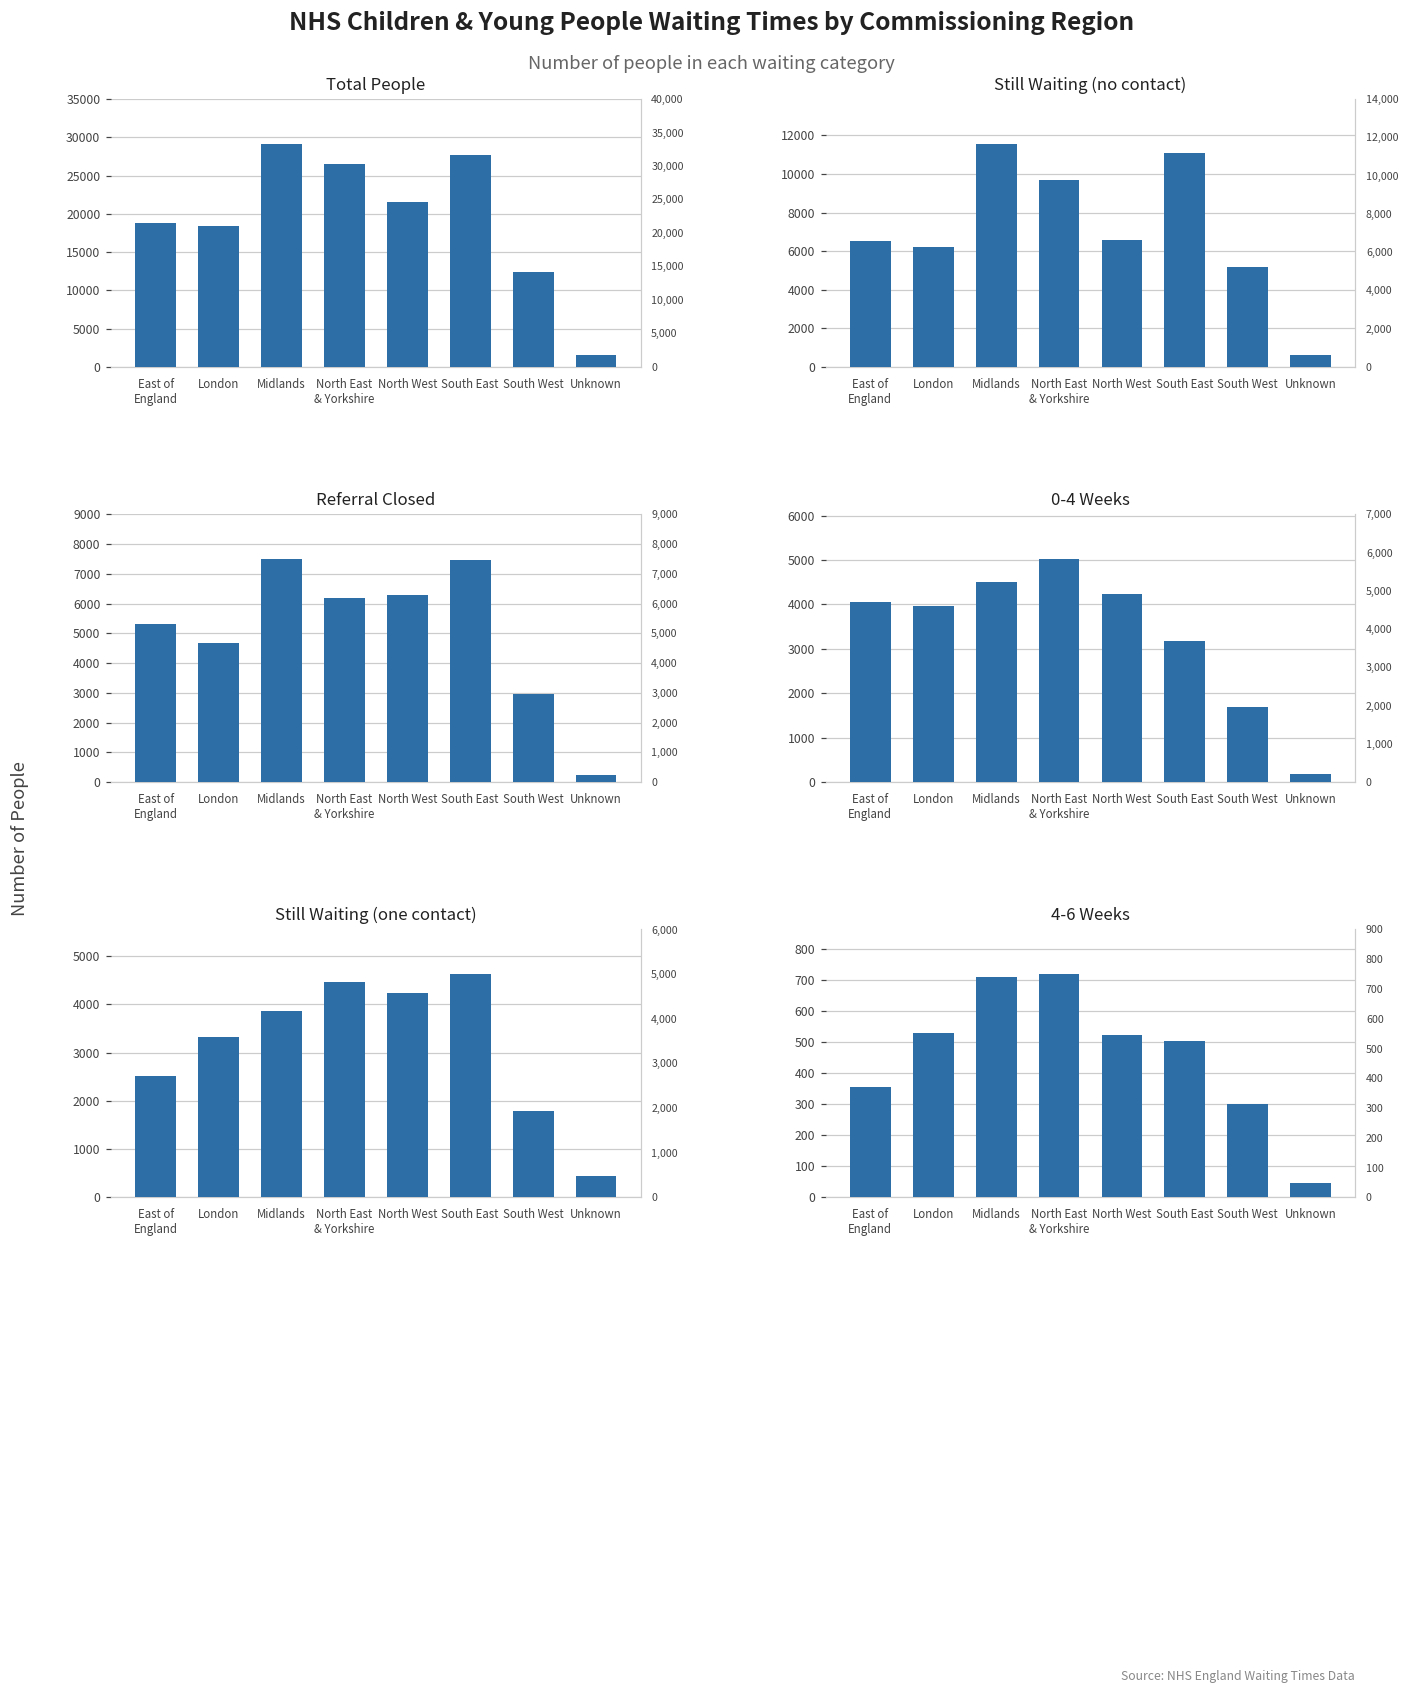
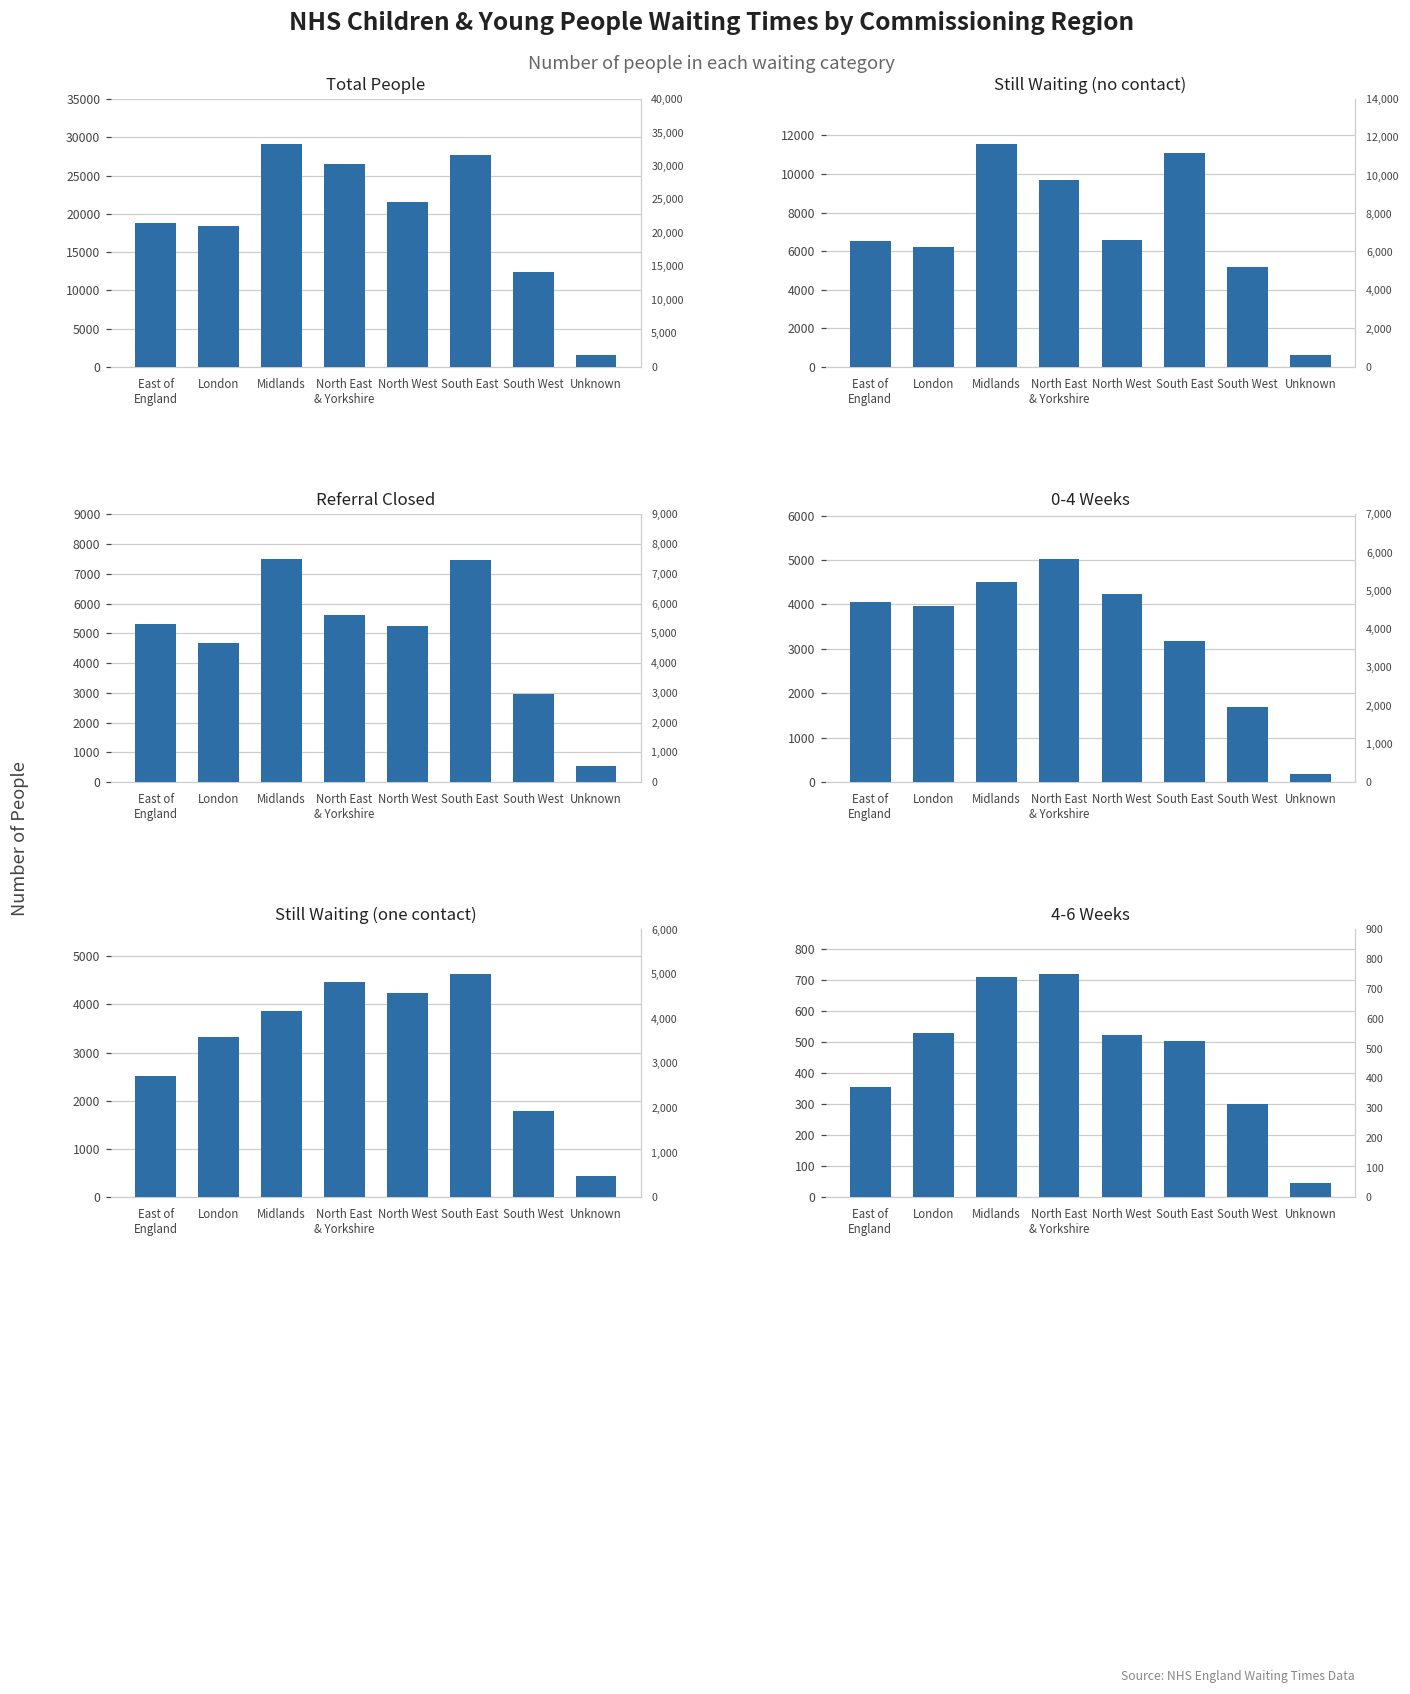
  {
    "Referral Closed": {
      "East of England": 5300,
      "London": 4700,
      "Midlands": 7500,
-     "North East & Yorkshire": 6200,
-     "North West": 6300,
+     "North East & Yorkshire": 5600,
+     "North West": 5200,
      "South East": 7500,
      "South West": 3000,
-     "Unknown": 200
+     "Unknown": 500
    }
  }
